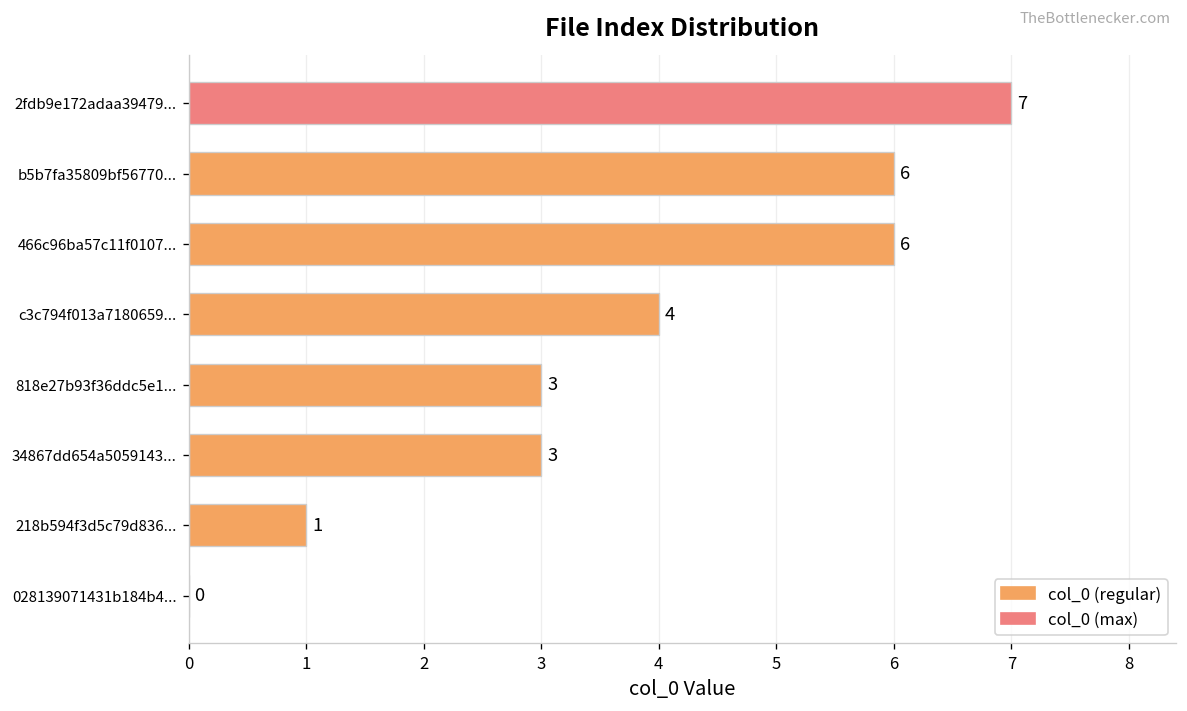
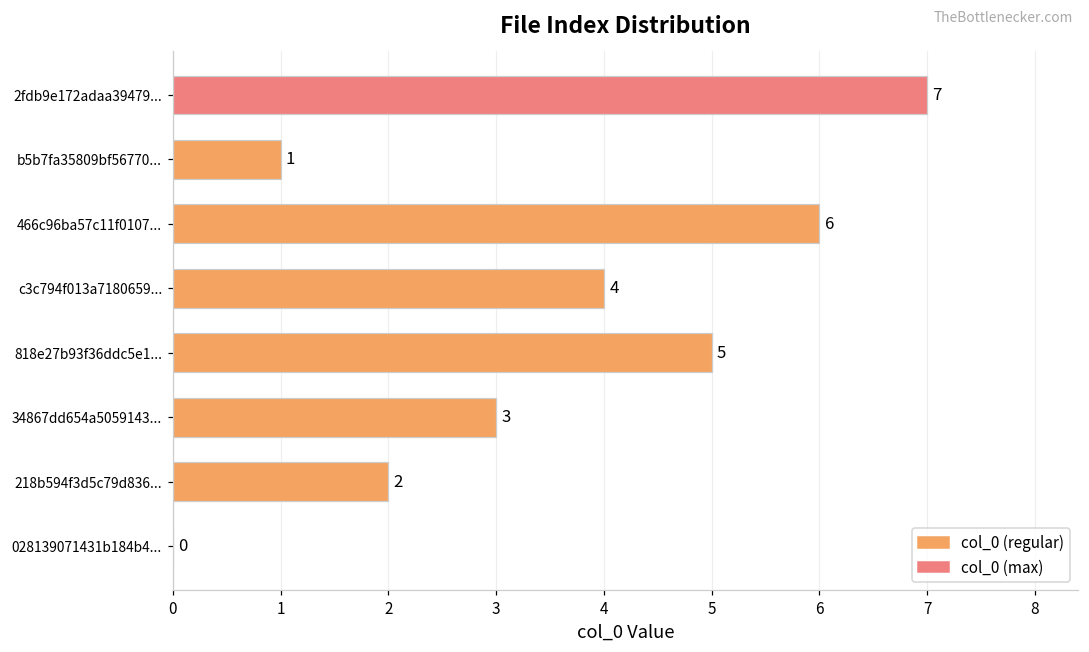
  {
    "2fdb9e172adaa39479...": 7,
-   "b5b7fa35809bf56770...": 6,
+   "b5b7fa35809bf56770...": 1,
    "466c96ba57c11f0107...": 6,
    "c3c794f013a7180659...": 4,
-   "818e27b93f36ddc5e1...": 3,
+   "818e27b93f36ddc5e1...": 5,
    "34867dd654a5059143...": 3,
-   "218b594f3d5c79d836...": 1,
+   "218b594f3d5c79d836...": 2,
    "028139071431b184b4...": 0
  }
